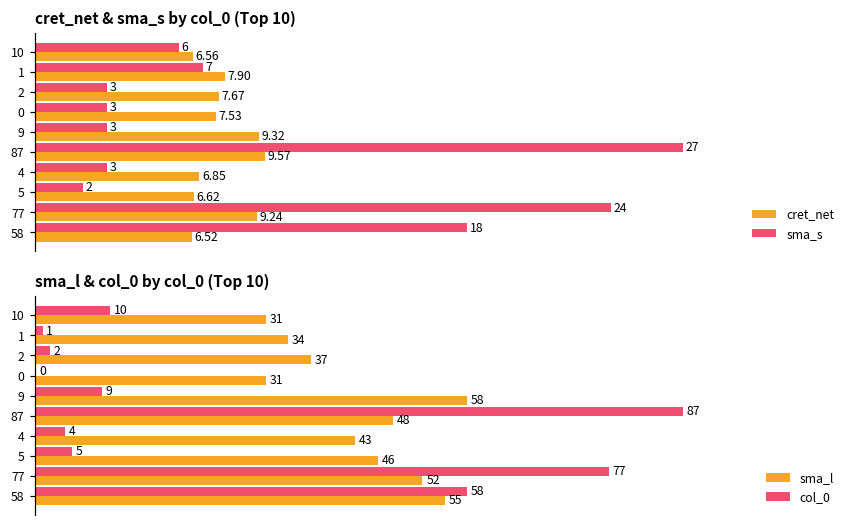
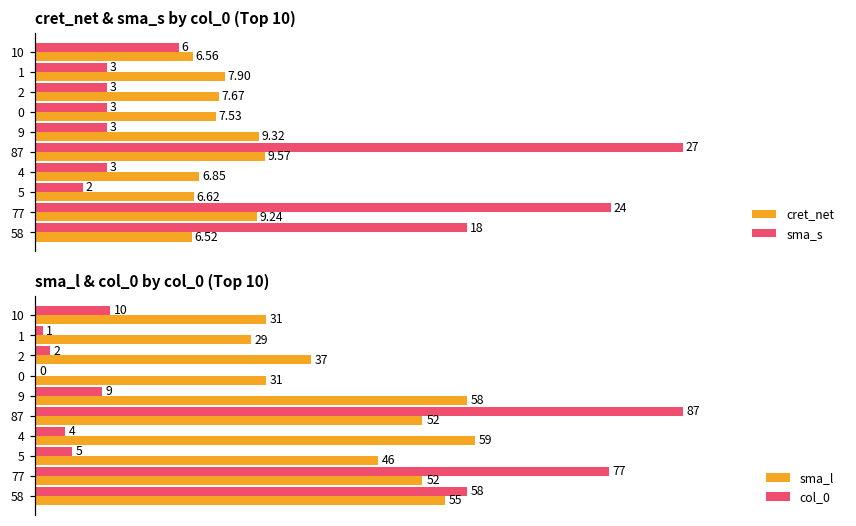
  {
    "cret_net & sma_s by col_0 (Top 10)": {
      "cret_net": {
        "10": 6.56,
        "1": 7.90,
        "2": 7.67,
        "0": 7.53,
        "9": 9.32,
        "87": 9.57,
        "4": 6.85,
        "5": 6.62,
        "77": 9.24,
        "58": 6.52
      },
      "sma_s": {
        "10": 6,
-       "1": 7,
+       "1": 3,
        "2": 3,
        "0": 3,
        "9": 3,
        "87": 27,
        "4": 3,
        "5": 2,
        "77": 24,
        "58": 18
      }
    },
    "sma_l & col_0 by col_0 (Top 10)": {
      "sma_l": {
        "10": 31,
-       "1": 34,
+       "1": 29,
        "2": 37,
        "0": 31,
        "9": 58,
-       "87": 48,
-       "4": 43,
+       "87": 52,
+       "4": 59,
        "5": 46,
        "77": 52,
        "58": 55
      },
      "col_0": {
        "10": 10,
        "1": 1,
        "2": 2,
        "0": 0,
        "9": 9,
        "87": 87,
        "4": 4,
        "5": 5,
        "77": 77,
        "58": 58
      }
    }
  }
